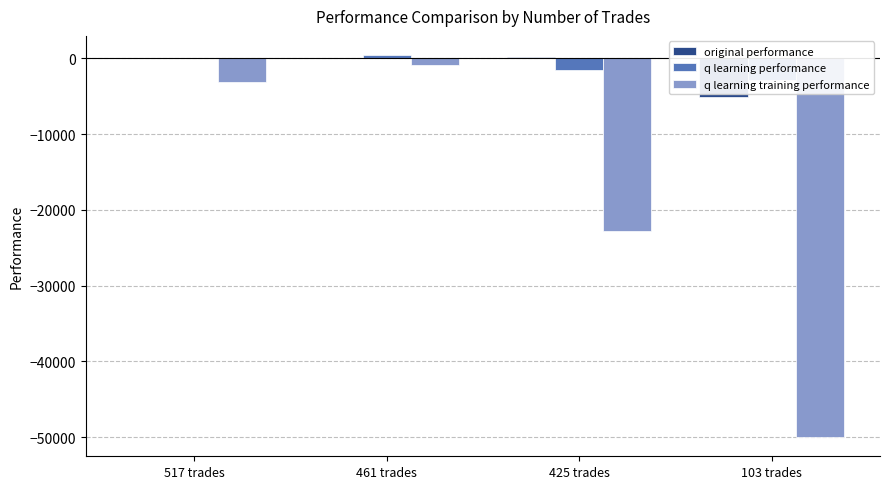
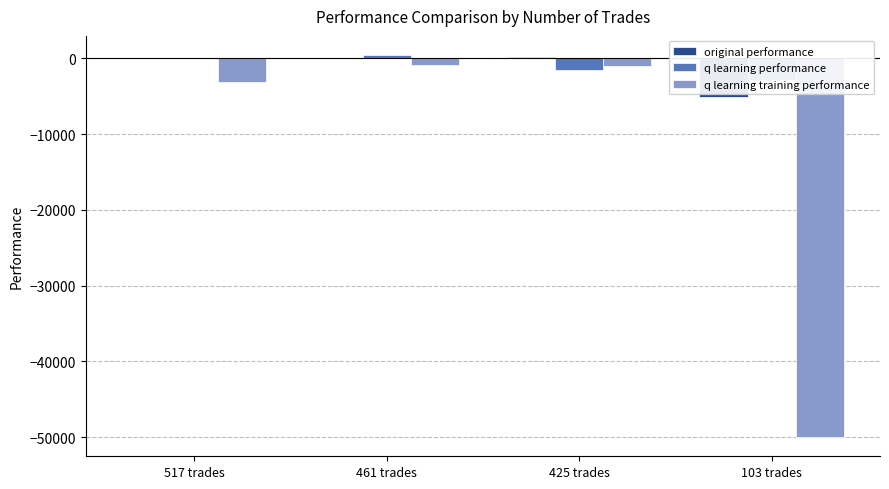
  {
    "original performance": {
      "103 trades": -5000
    },
    "q learning performance": {
      "461 trades": 0,
      "425 trades": -2000
    },
    "q learning training performance": {
      "517 trades": -3000,
      "461 trades": -1000,
-     "425 trades": -23000,
+     "425 trades": -1000,
      "103 trades": -50000
    }
  }
